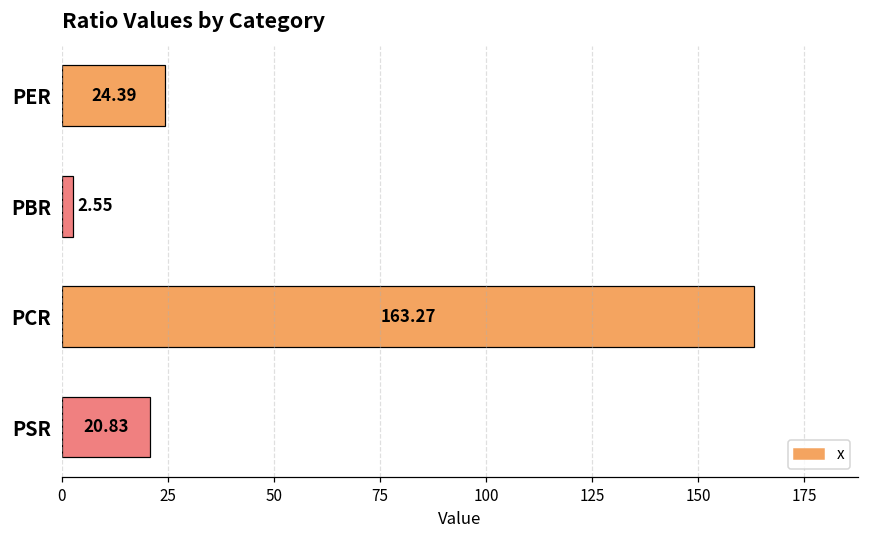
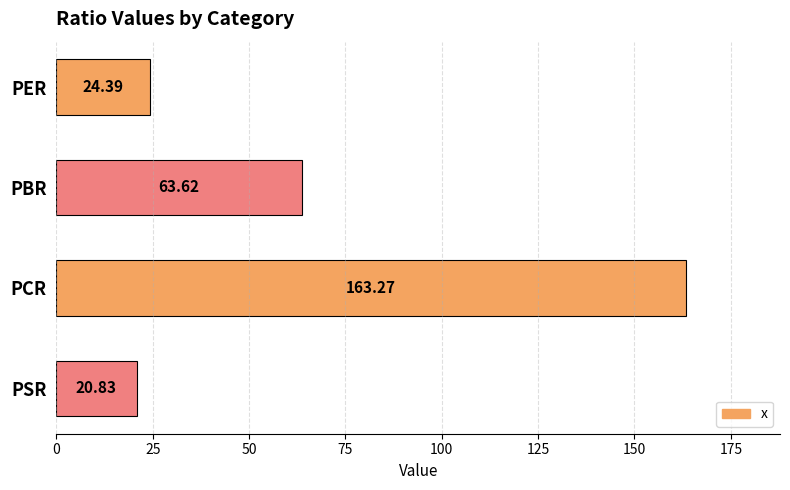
  {
    "PER": 24.39,
-   "PBR": 2.55,
+   "PBR": 63.62,
    "PCR": 163.27,
    "PSR": 20.83
  }
